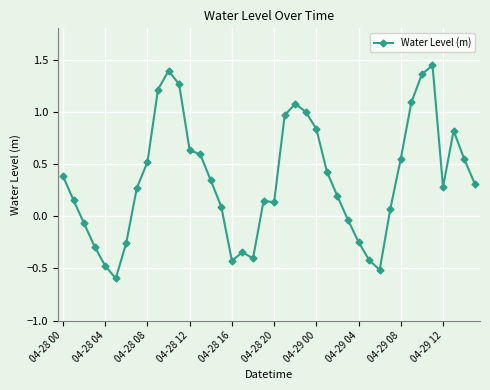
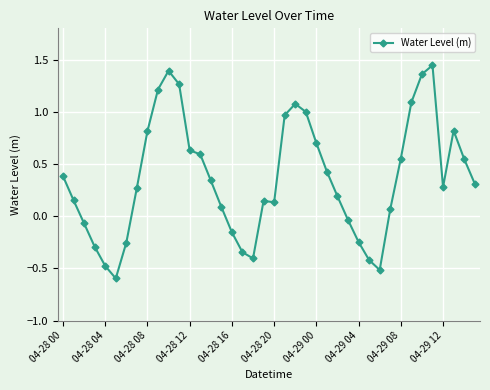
  {
    "04-28 00": 0.38,
    "04-28 04": -0.48,
-   "04-28 08": 0.52,
+   "04-28 08": 0.81,
    "04-28 12": 0.63,
-   "04-28 16": -0.43,
+   "04-28 16": -0.15,
    "04-28 20": 0.13,
-   "04-29 00": 0.84,
+   "04-29 00": 0.70,
    "04-29 04": -0.25,
    "04-29 08": 0.55,
    "04-29 12": 0.28
  }
